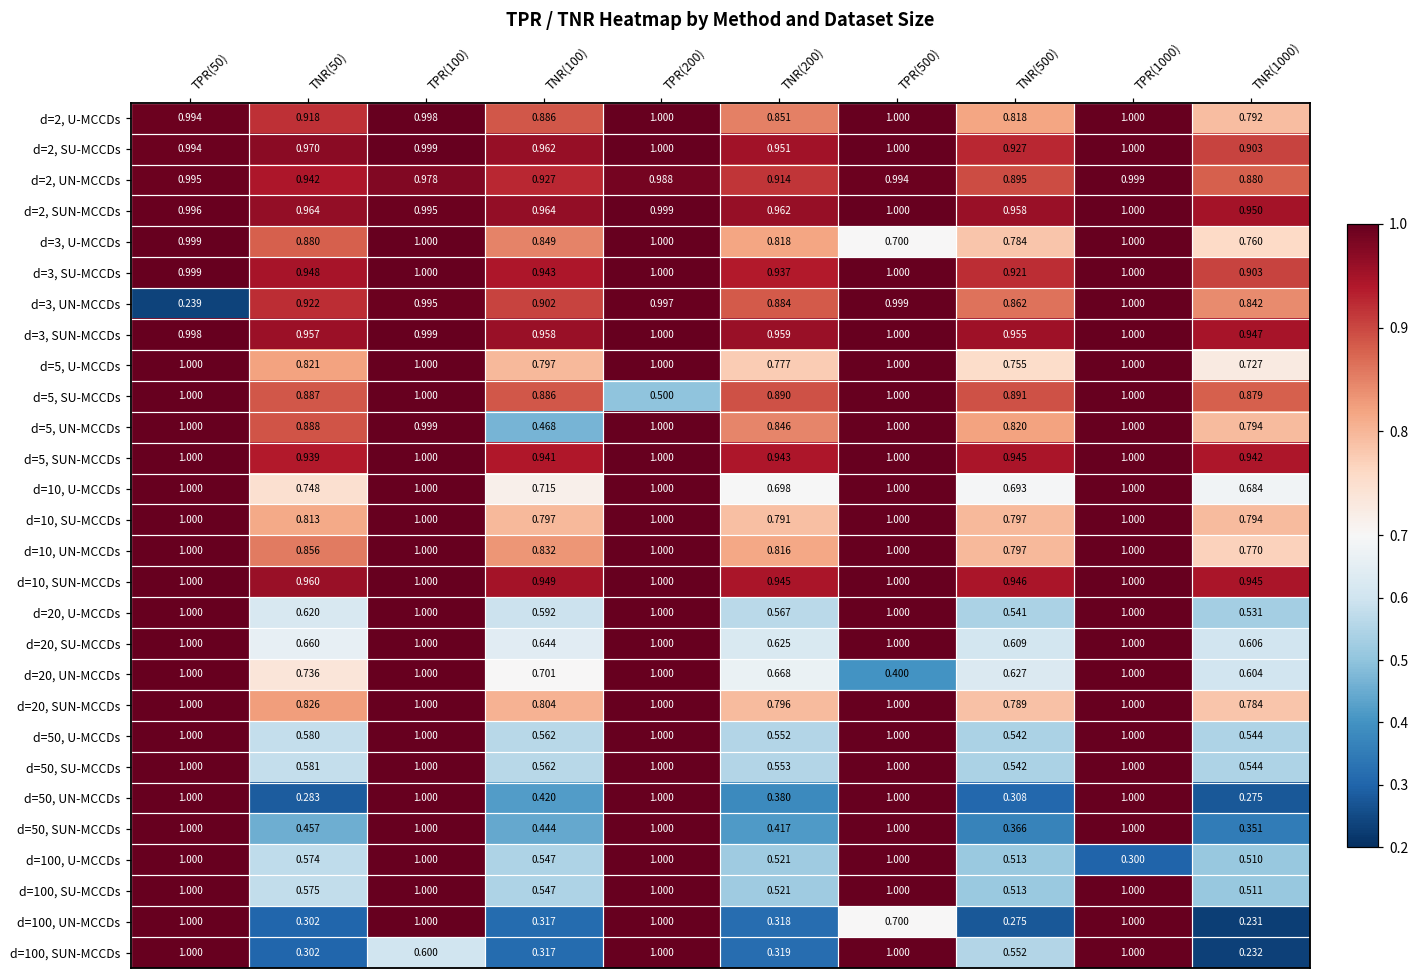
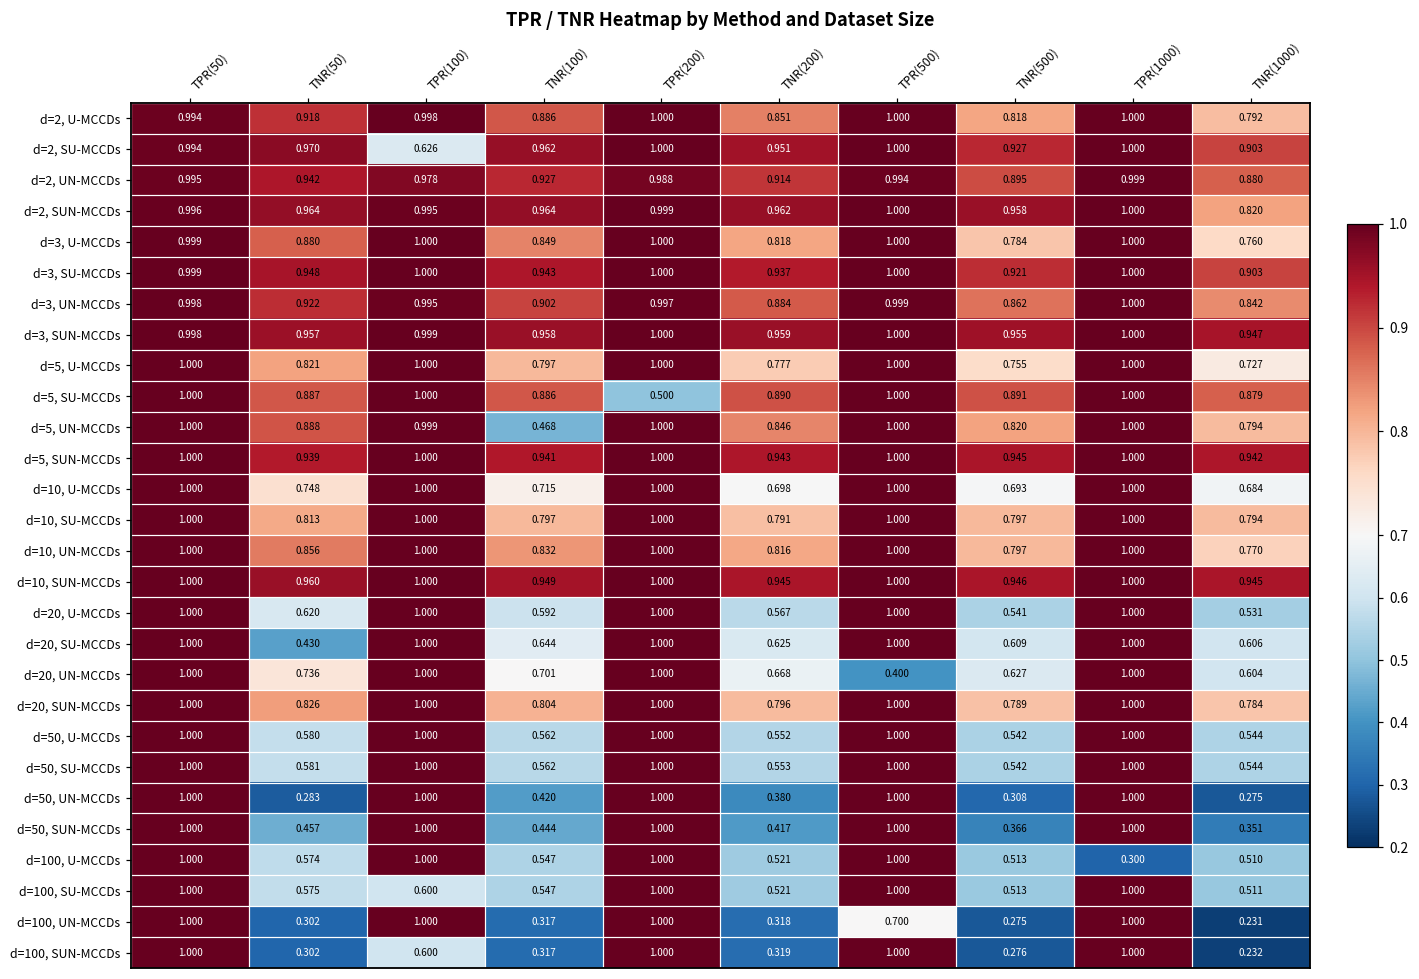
  {
    "d=2, SU-MCCDs": {
      "TPR(50)": 0.994,
      "TNR(50)": 0.970,
-     "TPR(100)": 0.999,
+     "TPR(100)": 0.626,
      "TNR(100)": 0.962,
      "TPR(200)": 1.000,
      "TNR(200)": 0.951,
      "TPR(500)": 1.000,
      "TNR(500)": 0.927,
      "TPR(1000)": 1.000,
      "TNR(1000)": 0.903
    },
    "d=2, SUN-MCCDs": {
      "TPR(50)": 0.996,
      "TNR(50)": 0.964,
      "TPR(100)": 0.995,
      "TNR(100)": 0.964,
      "TPR(200)": 0.999,
      "TNR(200)": 0.962,
      "TPR(500)": 1.000,
      "TNR(500)": 0.958,
      "TPR(1000)": 1.000,
-     "TNR(1000)": 0.950
+     "TNR(1000)": 0.820
    },
    "d=3, U-MCCDs": {
      "TPR(50)": 0.999,
      "TNR(50)": 0.880,
      "TPR(100)": 1.000,
      "TNR(100)": 0.849,
      "TPR(200)": 1.000,
      "TNR(200)": 0.818,
-     "TPR(500)": 0.700,
+     "TPR(500)": 1.000,
      "TNR(500)": 0.784,
      "TPR(1000)": 1.000,
      "TNR(1000)": 0.760
    },
    "d=3, UN-MCCDs": {
-     "TPR(50)": 0.239,
+     "TPR(50)": 0.998,
      "TNR(50)": 0.922,
      "TPR(100)": 0.995,
      "TNR(100)": 0.902,
      "TPR(200)": 0.997,
      "TNR(200)": 0.884,
      "TPR(500)": 0.999,
      "TNR(500)": 0.862,
      "TPR(1000)": 1.000,
      "TNR(1000)": 0.842
    },
    "d=20, SU-MCCDs": {
      "TPR(50)": 1.000,
-     "TNR(50)": 0.660,
+     "TNR(50)": 0.430,
      "TPR(100)": 1.000,
      "TNR(100)": 0.644,
      "TPR(200)": 1.000,
      "TNR(200)": 0.625,
      "TPR(500)": 1.000,
      "TNR(500)": 0.609,
      "TPR(1000)": 1.000,
      "TNR(1000)": 0.606
    },
    "d=100, SU-MCCDs": {
      "TPR(50)": 1.000,
      "TNR(50)": 0.575,
-     "TPR(100)": 1.000,
+     "TPR(100)": 0.600,
      "TNR(100)": 0.547,
      "TPR(200)": 1.000,
      "TNR(200)": 0.521,
      "TPR(500)": 1.000,
      "TNR(500)": 0.513,
      "TPR(1000)": 1.000,
      "TNR(1000)": 0.511
    },
    "d=100, SUN-MCCDs": {
      "TPR(50)": 1.000,
      "TNR(50)": 0.302,
      "TPR(100)": 0.600,
      "TNR(100)": 0.317,
      "TPR(200)": 1.000,
      "TNR(200)": 0.319,
      "TPR(500)": 1.000,
-     "TNR(500)": 0.552,
+     "TNR(500)": 0.276,
      "TPR(1000)": 1.000,
      "TNR(1000)": 0.232
    }
  }
